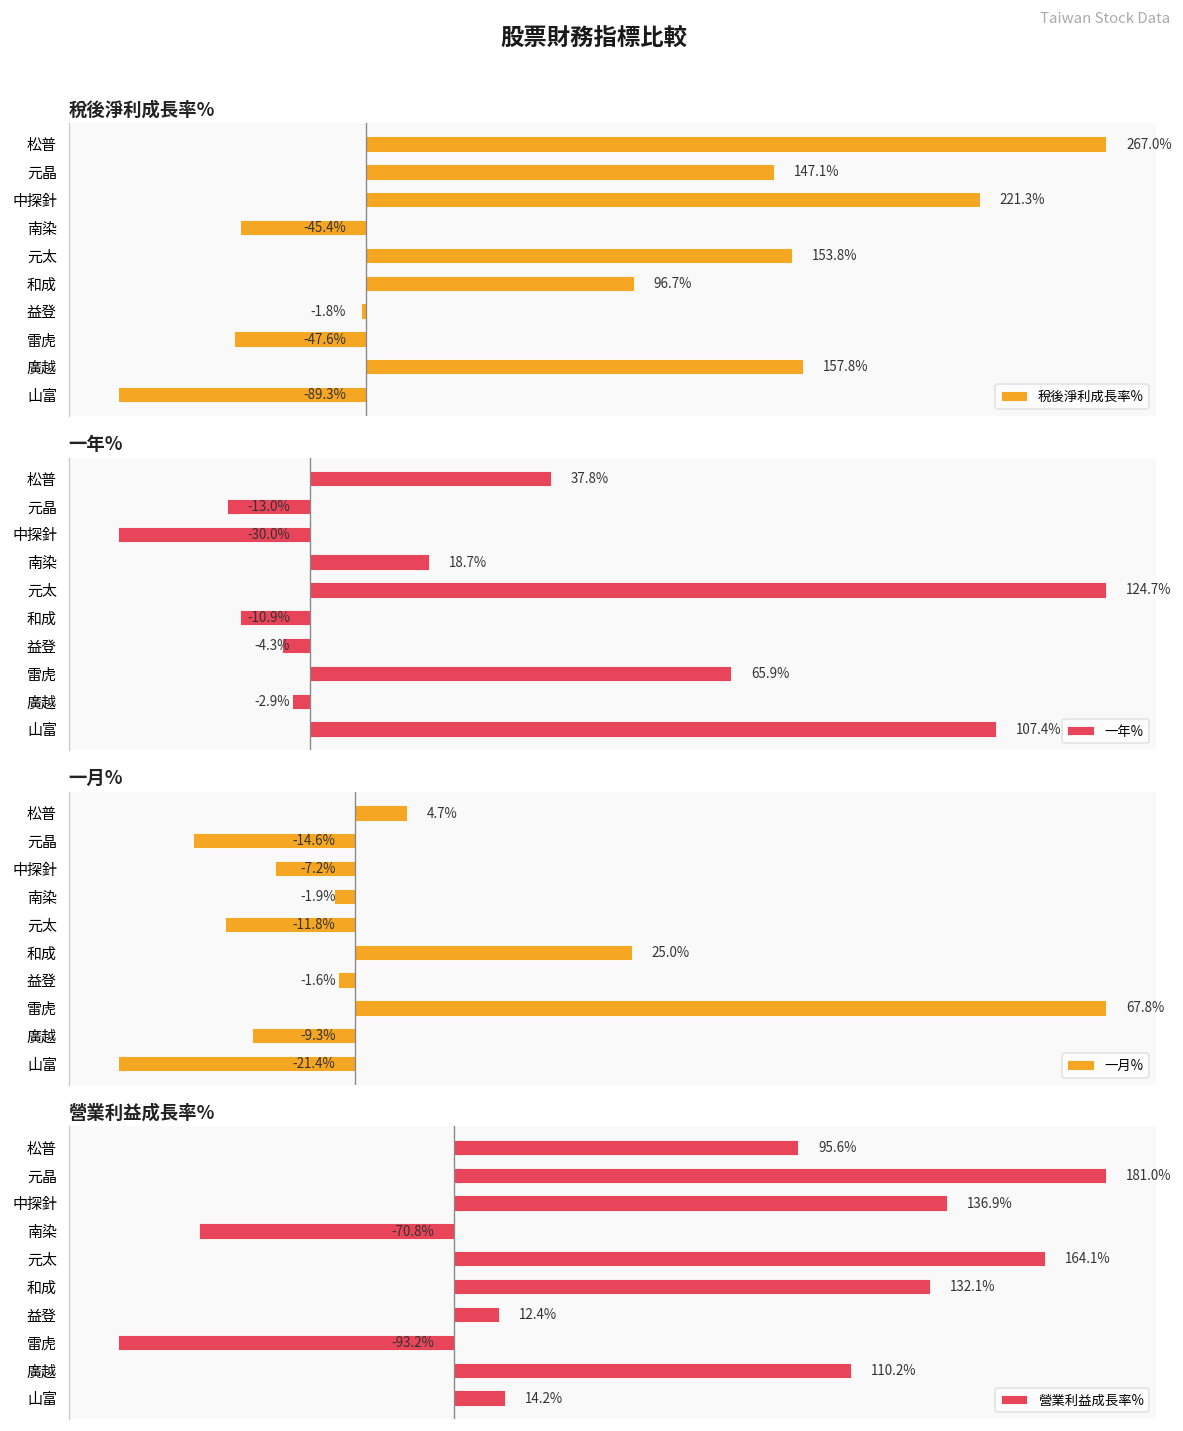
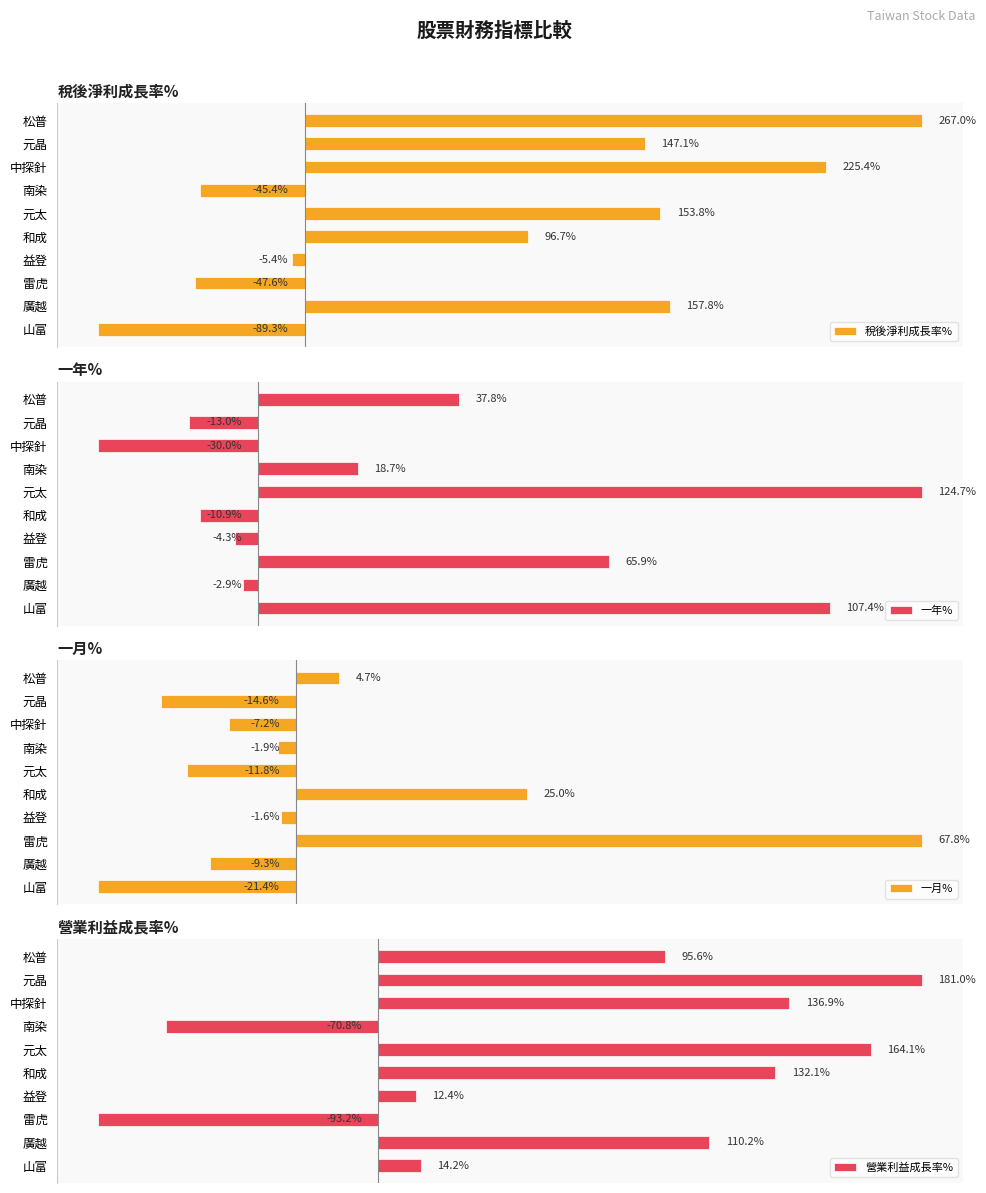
  {
    "稅後淨利成長率%": {
      "松普": "267.0%",
      "元晶": "147.1%",
-     "中探針": "221.3%",
+     "中探針": "225.4%",
      "南染": "-45.4%",
      "元太": "153.8%",
      "和成": "96.7%",
-     "益登": "-1.8%",
+     "益登": "-5.4%",
      "雷虎": "-47.6%",
      "廣越": "157.8%",
      "山富": "-89.3%"
    },
    "一年%": {
      "松普": "37.8%",
      "元晶": "-13.0%",
      "中探針": "-30.0%",
      "南染": "18.7%",
      "元太": "124.7%",
      "和成": "-10.9%",
      "益登": "-4.3%",
      "雷虎": "65.9%",
      "廣越": "-2.9%",
      "山富": "107.4%"
    },
    "一月%": {
      "松普": "4.7%",
      "元晶": "-14.6%",
      "中探針": "-7.2%",
      "南染": "-1.9%",
      "元太": "-11.8%",
      "和成": "25.0%",
      "益登": "-1.6%",
      "雷虎": "67.8%",
      "廣越": "-9.3%",
      "山富": "-21.4%"
    },
    "營業利益成長率%": {
      "松普": "95.6%",
      "元晶": "181.0%",
      "中探針": "136.9%",
      "南染": "-70.8%",
      "元太": "164.1%",
      "和成": "132.1%",
      "益登": "12.4%",
      "雷虎": "-93.2%",
      "廣越": "110.2%",
      "山富": "14.2%"
    }
  }
